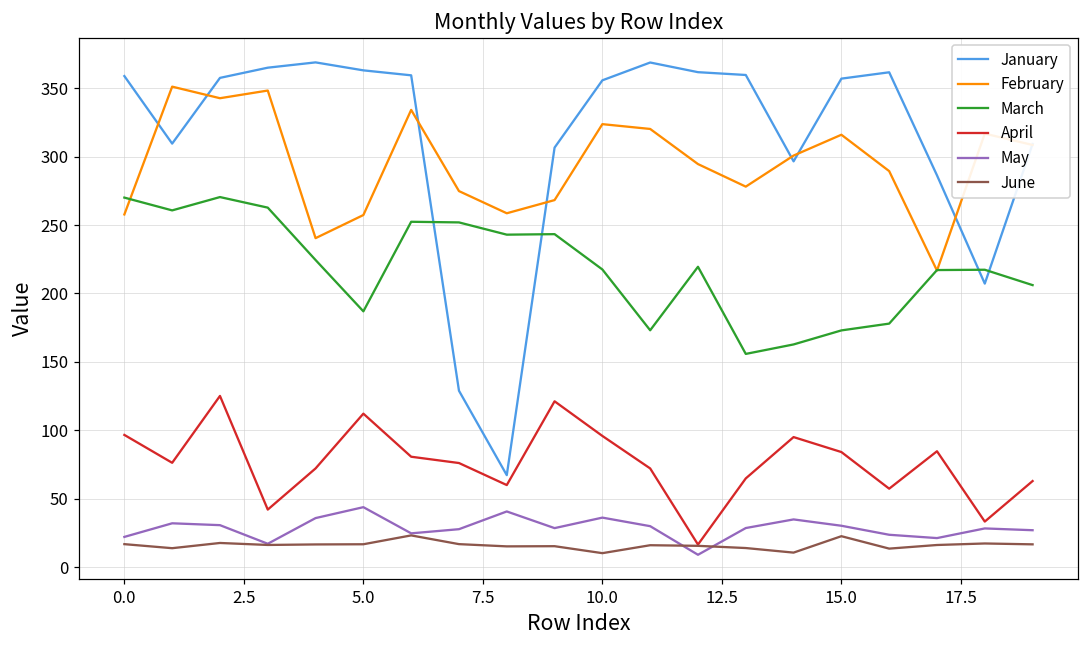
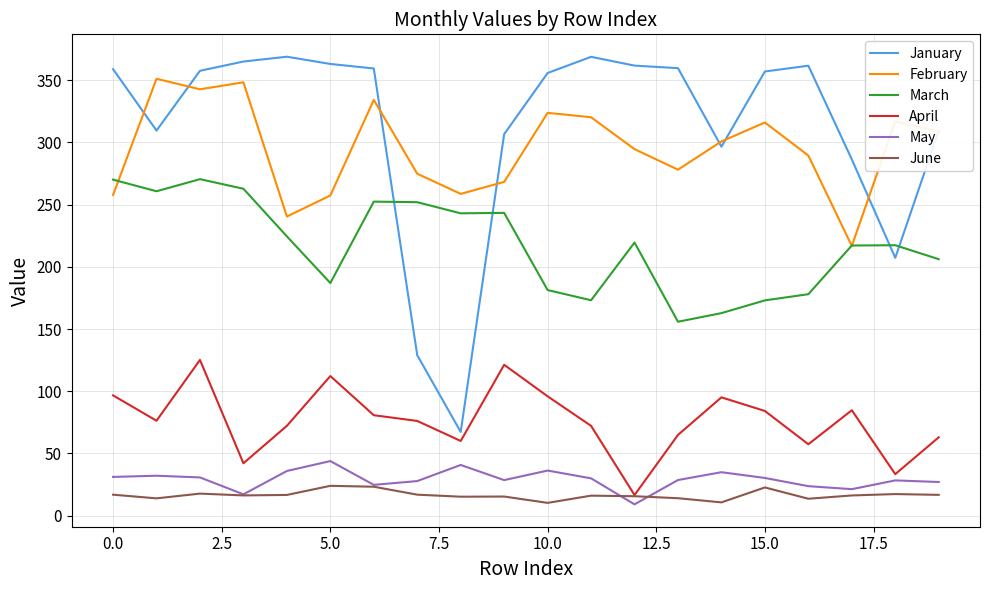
  {
    "January": {
      "0.0": 359,
      "5.0": 363,
      "10.0": 356,
      "15.0": 357
    },
    "February": {
      "0.0": 258,
      "5.0": 257,
      "10.0": 324,
      "15.0": 316
    },
    "March": {
      "0.0": 270,
      "5.0": 187,
-     "10.0": 218,
+     "10.0": 181,
      "15.0": 173
    },
    "April": {
      "0.0": 97,
      "5.0": 112,
      "10.0": 96,
      "15.0": 84
    },
    "May": {
-     "0.0": 22,
+     "0.0": 31,
      "5.0": 44,
      "10.0": 36,
      "15.0": 30
    },
    "June": {
      "0.0": 17,
-     "5.0": 17,
+     "5.0": 24,
      "10.0": 10,
      "15.0": 23
    }
  }
